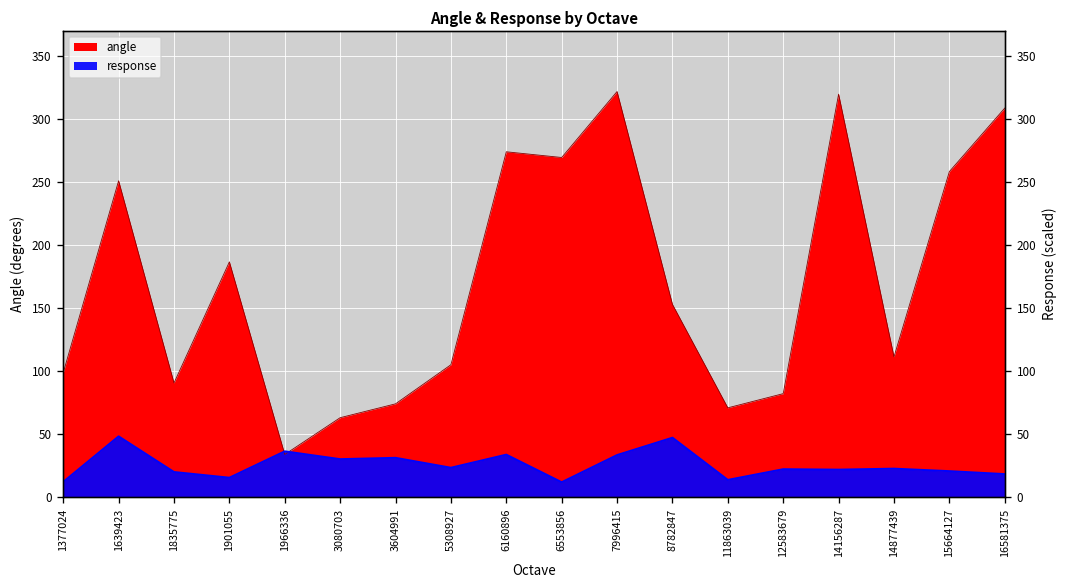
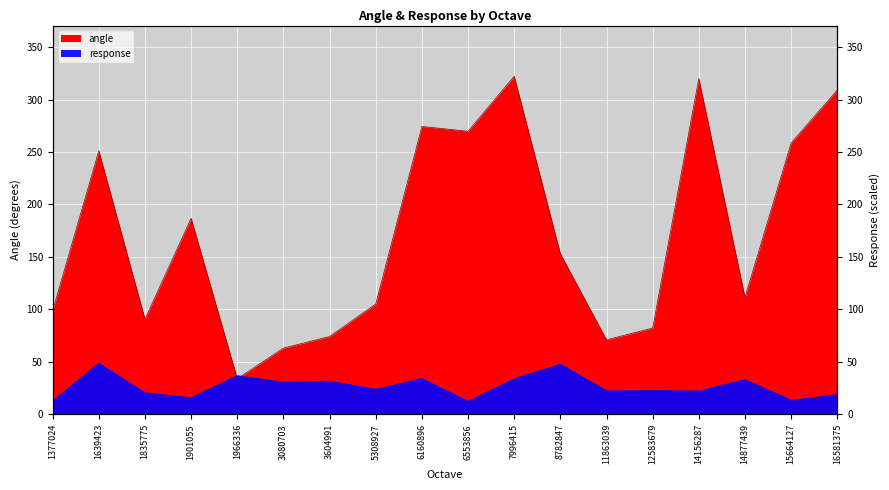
  {
    "angle": {
      "1377024": 99,
      "1639423": 251,
      "1835775": 91,
      "1901055": 187,
      "1966336": 34,
      "3080703": 63,
      "3604991": 74,
      "5308927": 105,
      "6160896": 274,
      "6553856": 270,
      "7996415": 322,
      "8782847": 153,
      "11863039": 71,
      "12583679": 82,
      "14156287": 320,
      "14877439": 111,
      "15664127": 259,
      "16581375": 309
    },
    "response": {
      "1377024": 12,
      "1639423": 48,
      "1835775": 20,
      "1901055": 15,
      "1966336": 36,
      "3080703": 30,
      "3604991": 31,
      "5308927": 23,
      "6160896": 34,
      "6553856": 12,
      "7996415": 33,
      "8782847": 47,
-     "11863039": 14,
+     "11863039": 22,
      "12583679": 22,
      "14156287": 22,
-     "14877439": 23,
-     "15664127": 21,
+     "14877439": 33,
+     "15664127": 13,
      "16581375": 18
    }
  }
